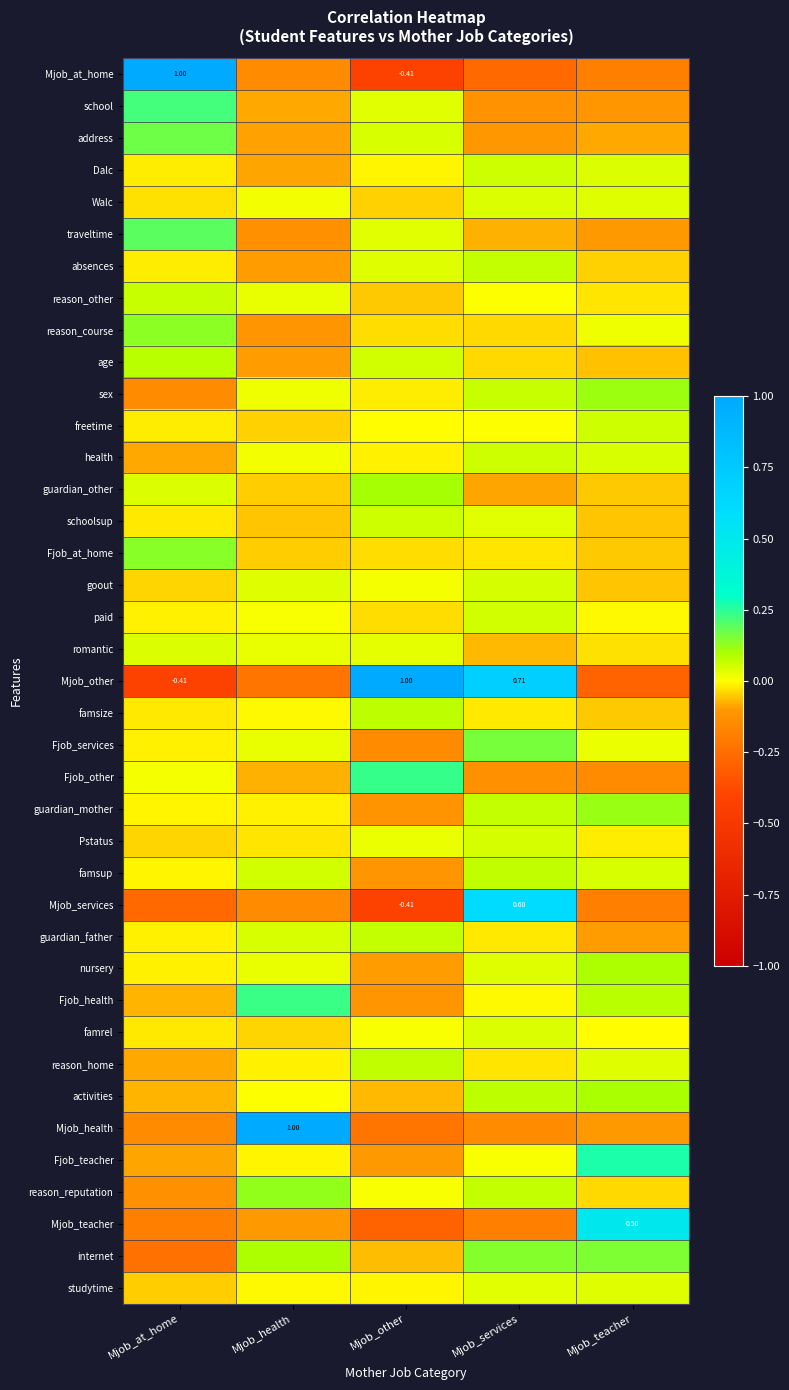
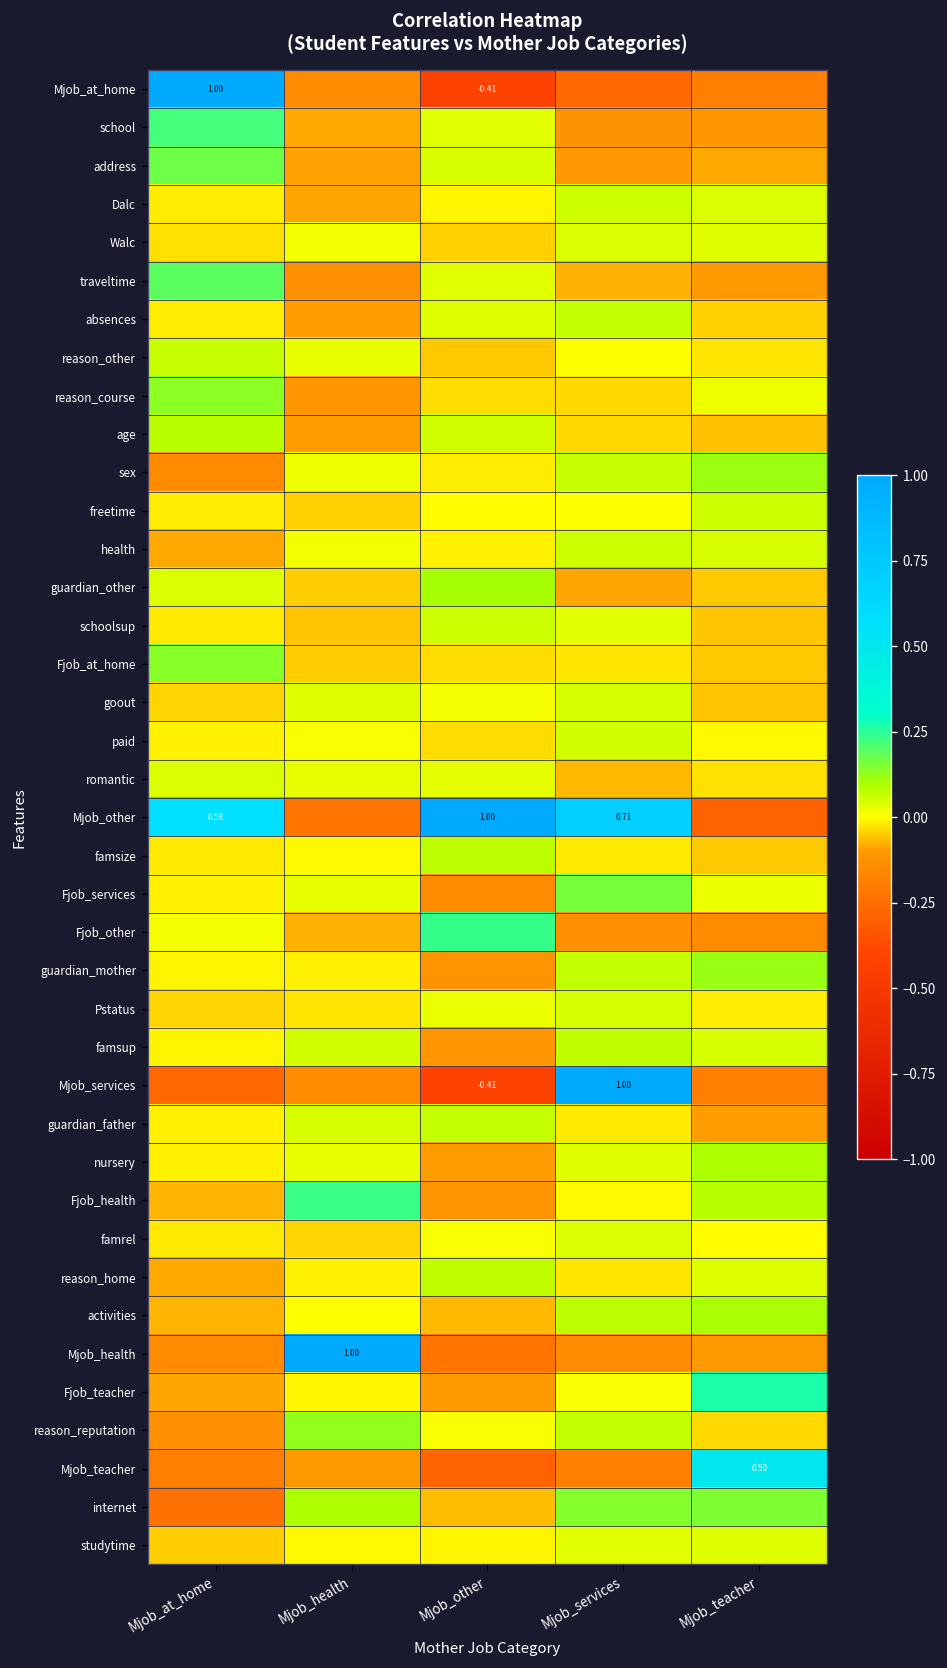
  {
    "Mjob_at_home": {
      "Mjob_at_home": 1.00,
      "Mjob_other": -0.41
    },
    "Mjob_other": {
-     "Mjob_at_home": -0.41,
+     "Mjob_at_home": 0.58,
      "Mjob_other": 1.00,
      "Mjob_services": 0.71
    },
    "Mjob_services": {
      "Mjob_other": -0.41,
-     "Mjob_services": 0.60
+     "Mjob_services": 1.00
    },
    "Mjob_health": {
      "Mjob_health": 1.00
    },
    "Mjob_teacher": {
      "Mjob_teacher": 0.50
    }
  }
